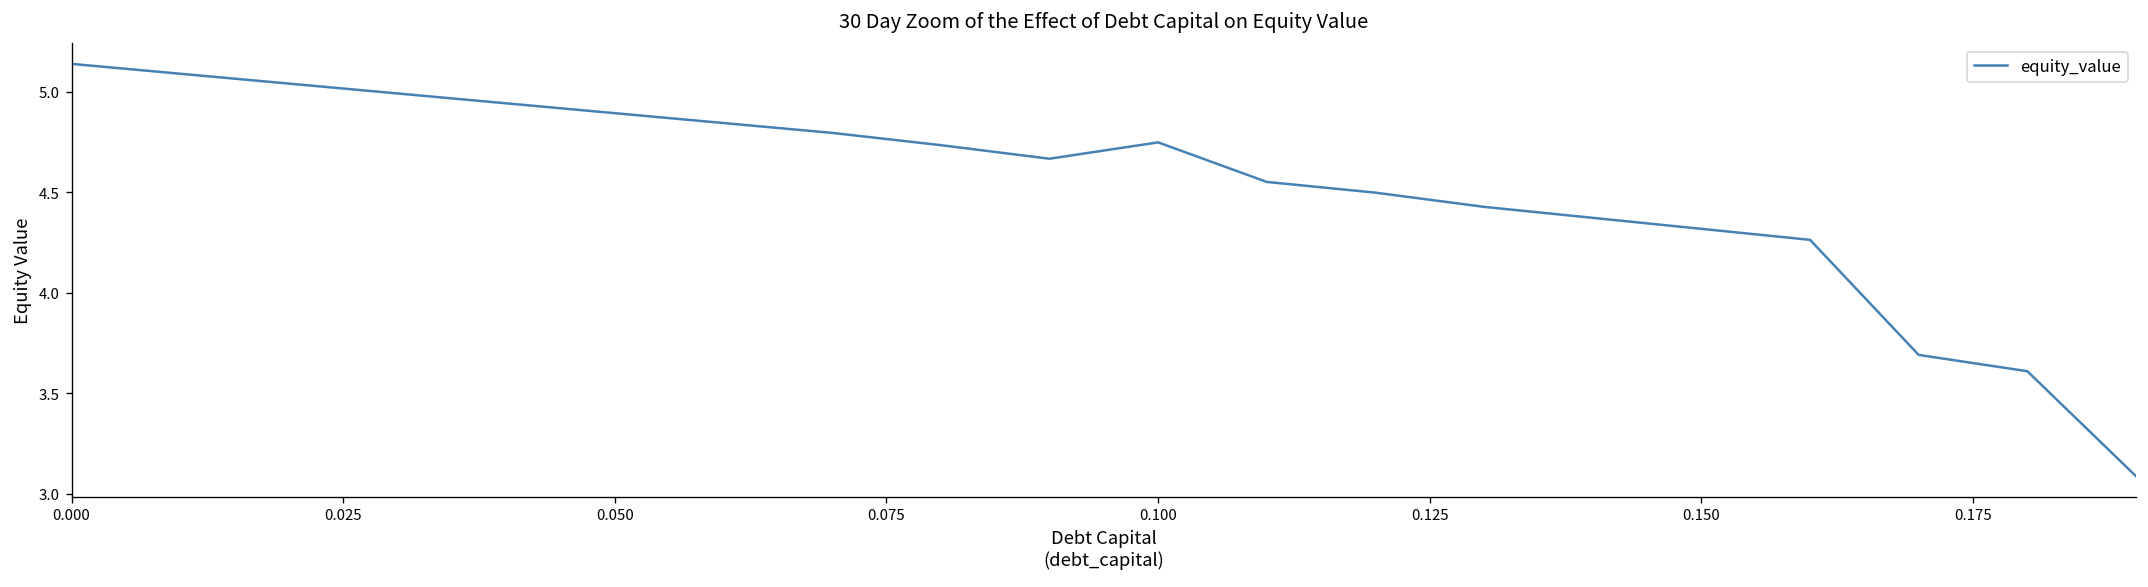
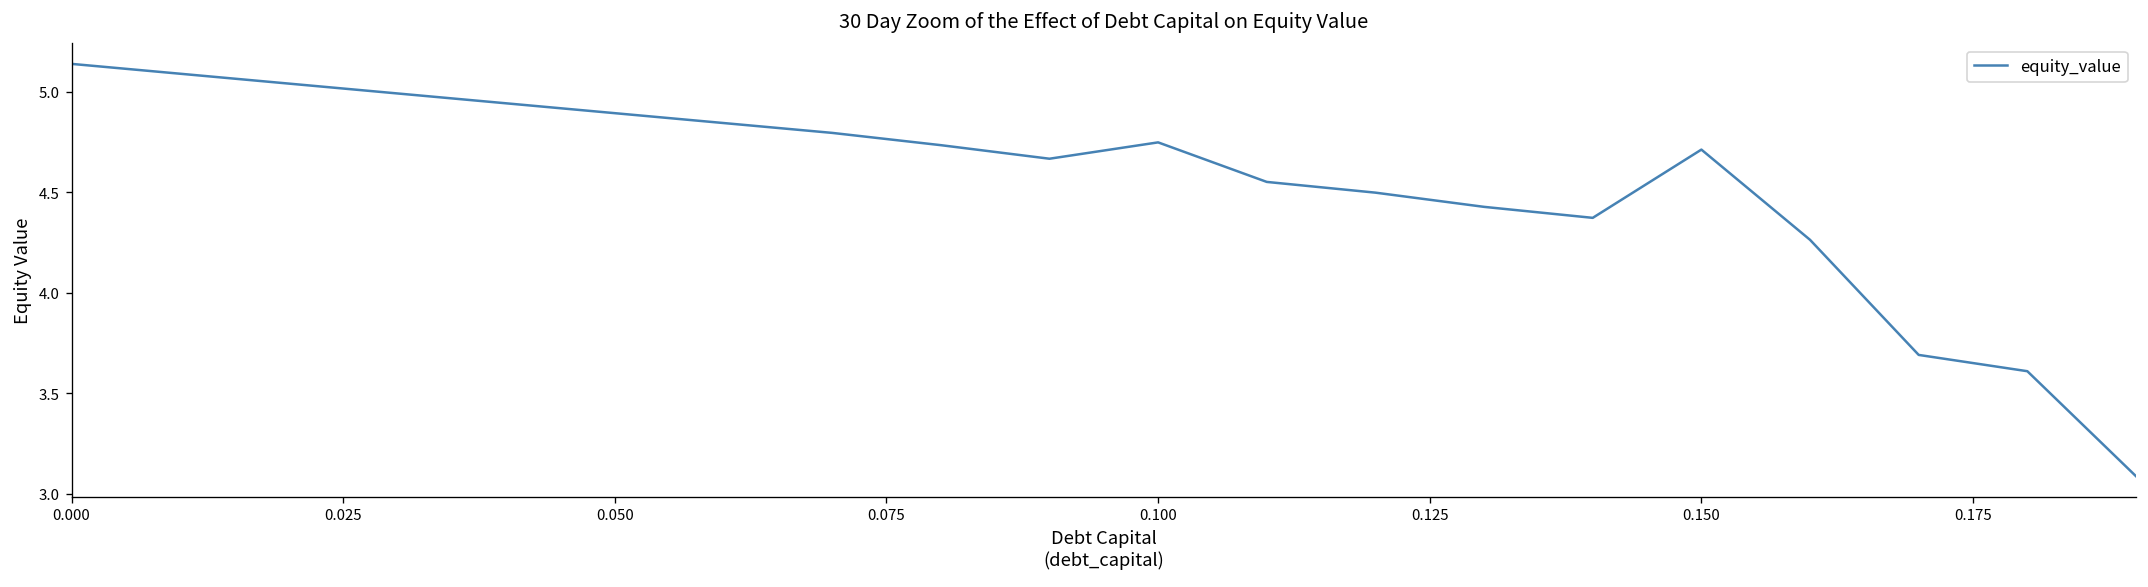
  {
    "0.000": 5.14,
    "0.050": 4.89,
    "0.100": 4.75,
-   "0.150": 4.32
+   "0.150": 4.71
  }
